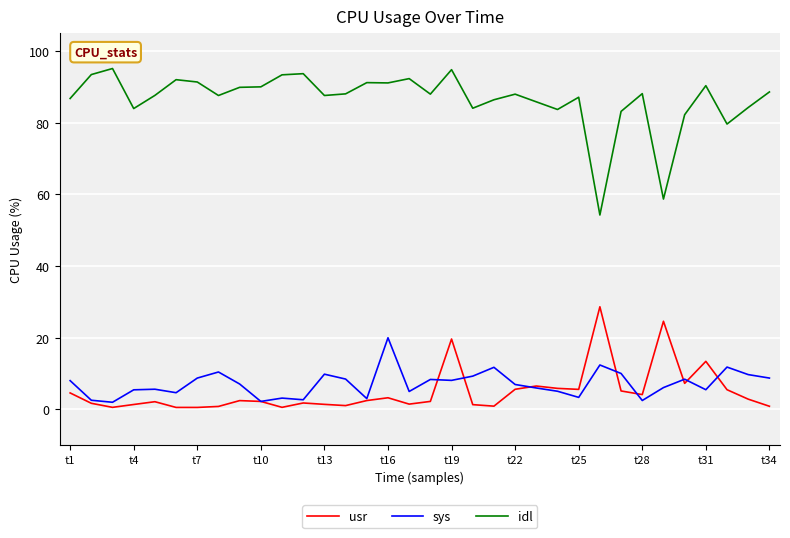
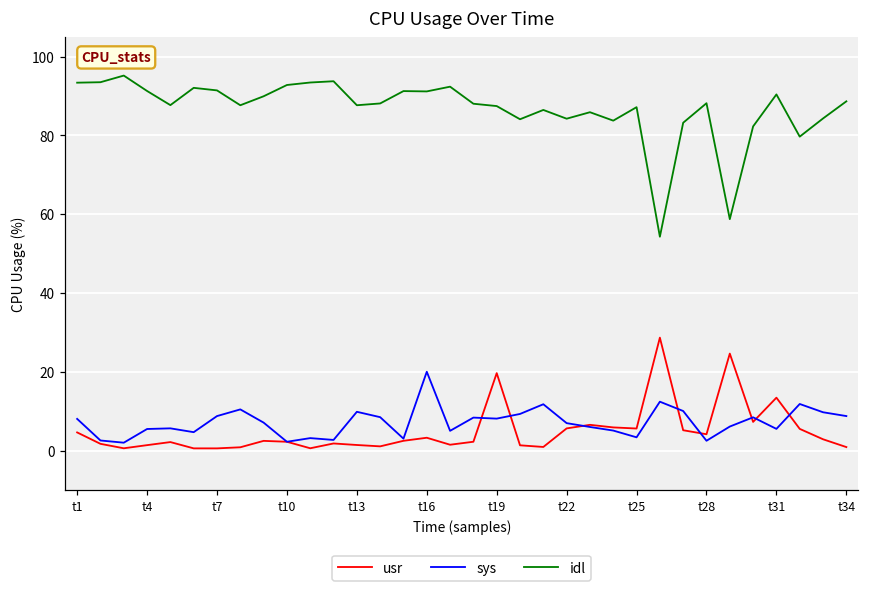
  {
    "usr": {
      "t1": 5,
      "t4": 1,
      "t7": 1,
      "t13": 1,
      "t16": 3,
      "t19": 20,
      "t22": 6,
      "t25": 6,
      "t28": 4,
      "t31": 13,
      "t34": 1
    },
    "sys": {
      "t1": 8,
      "t4": 5,
      "t7": 9,
      "t13": 10,
      "t16": 20,
      "t19": 8,
      "t22": 7,
      "t25": 3,
      "t28": 2,
      "t31": 5,
      "t34": 9
    },
    "idl": {
-     "t1": 87,
-     "t4": 84,
+     "t1": 93,
+     "t4": 91,
      "t7": 91,
-     "t10": 90,
+     "t10": 93,
      "t13": 88,
      "t16": 91,
-     "t19": 95,
-     "t22": 88,
+     "t19": 87,
+     "t22": 84,
      "t25": 87,
      "t28": 88,
      "t31": 90,
      "t34": 89
    }
  }
